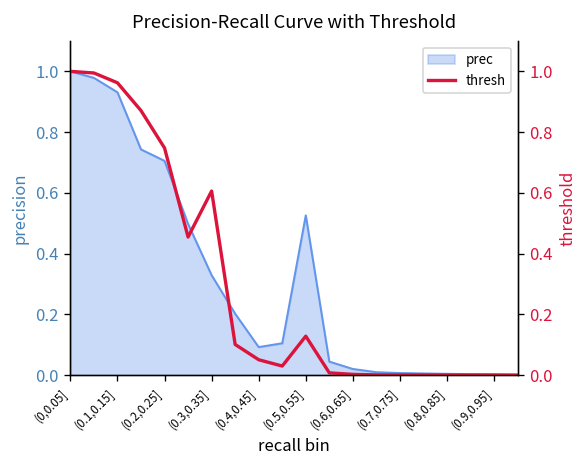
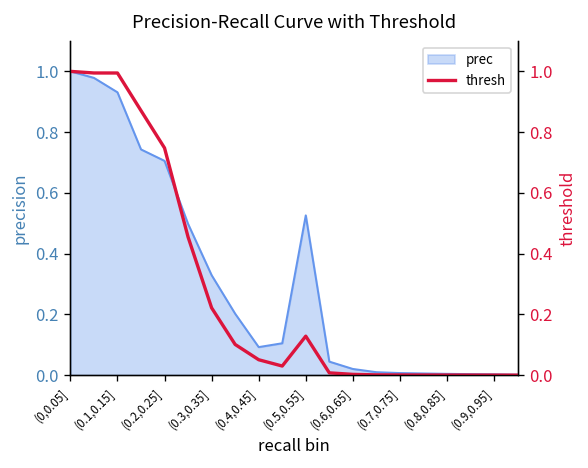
  {
    "prec": {
      "(0,0.05]": 1.00,
      "(0.1,0.15]": 0.93,
      "(0.2,0.25]": 0.71,
      "(0.3,0.35]": 0.33,
      "(0.4,0.45]": 0.09,
      "(0.5,0.55]": 0.53,
      "(0.6,0.65]": 0.02,
      "(0.7,0.75]": 0.01,
      "(0.8,0.85]": 0.00,
      "(0.9,0.95]": 0.00
    },
    "thresh": {
      "(0,0.05]": 1.00,
-     "(0.1,0.15]": 0.96,
+     "(0.1,0.15]": 0.99,
      "(0.2,0.25]": 0.75,
-     "(0.3,0.35]": 0.61,
+     "(0.3,0.35]": 0.22,
      "(0.4,0.45]": 0.05,
      "(0.5,0.55]": 0.13,
      "(0.6,0.65]": 0.00,
      "(0.7,0.75]": 0.00,
      "(0.8,0.85]": 0.00,
      "(0.9,0.95]": 0.00
    }
  }
